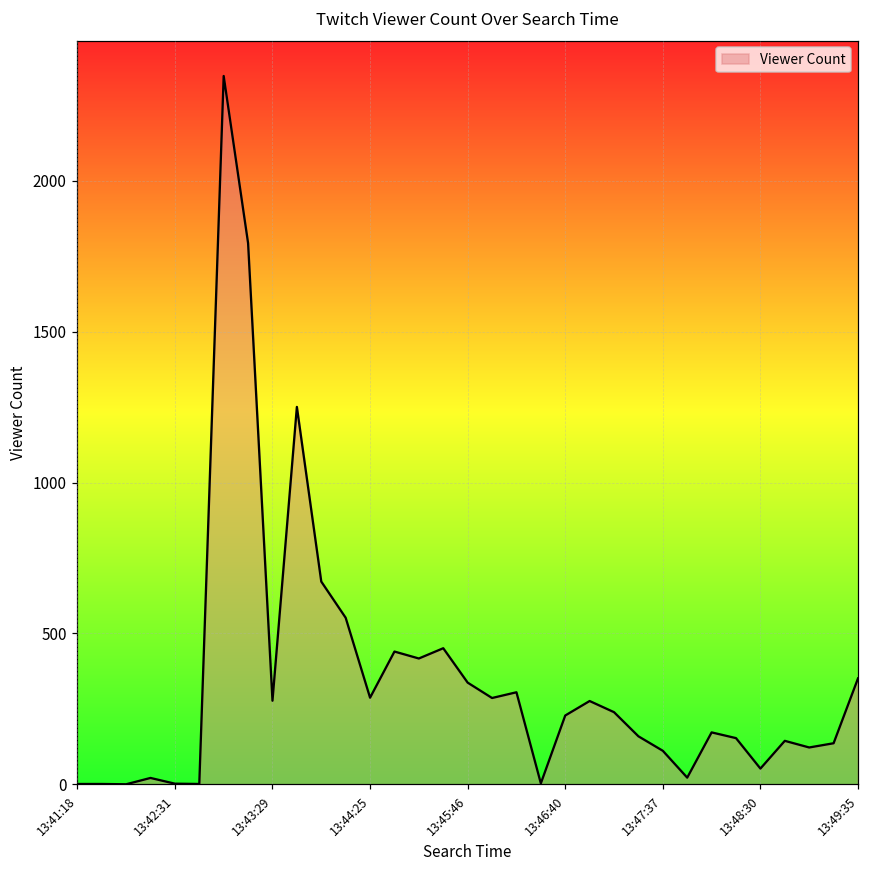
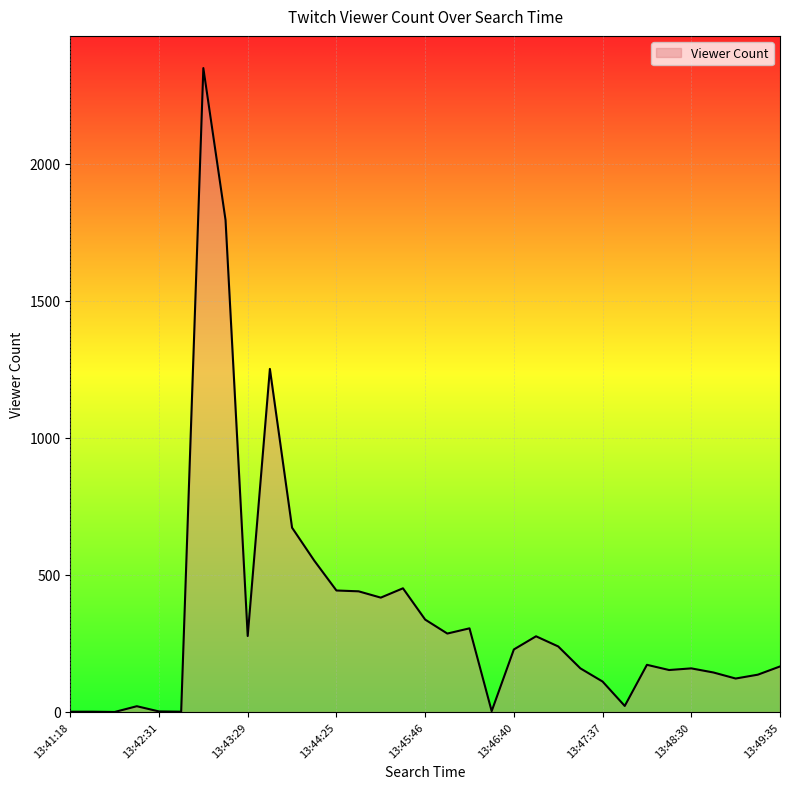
  {
    "13:41:18": 0,
    "13:42:31": 0,
    "13:43:29": 280,
-   "13:44:25": 290,
+   "13:44:25": 440,
    "13:45:46": 340,
    "13:46:40": 230,
    "13:47:37": 110,
-   "13:48:30": 50,
-   "13:49:35": 350
+   "13:48:30": 160,
+   "13:49:35": 170
  }
